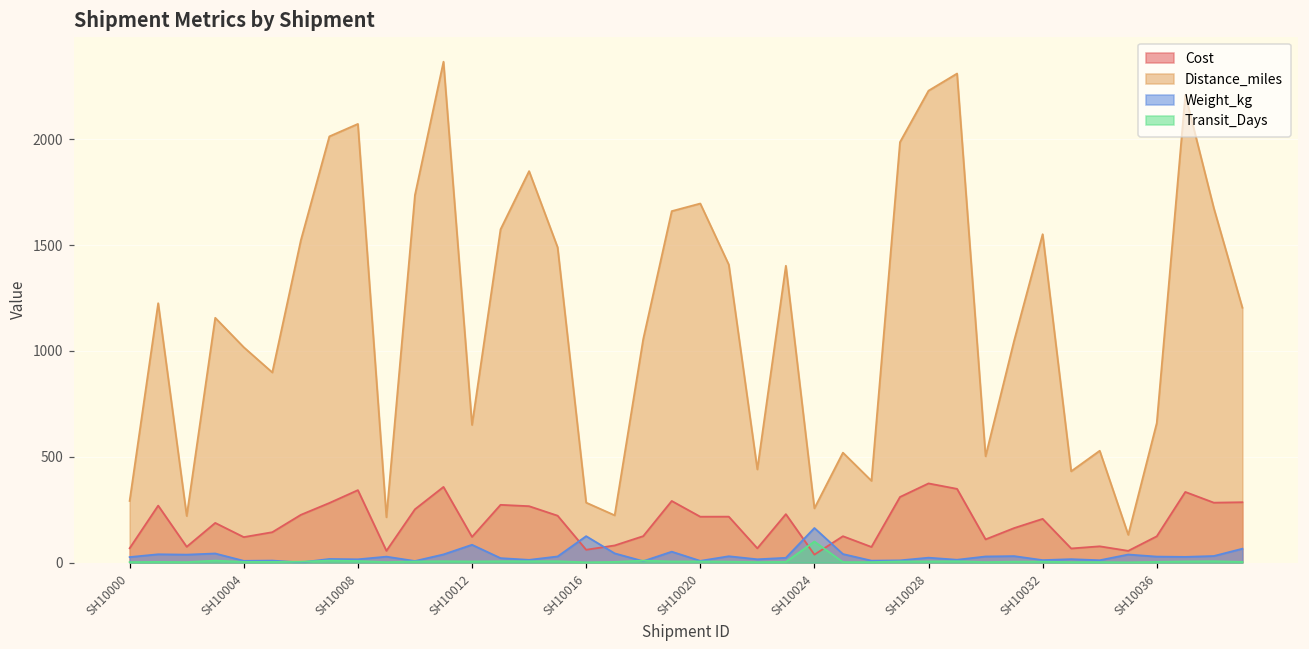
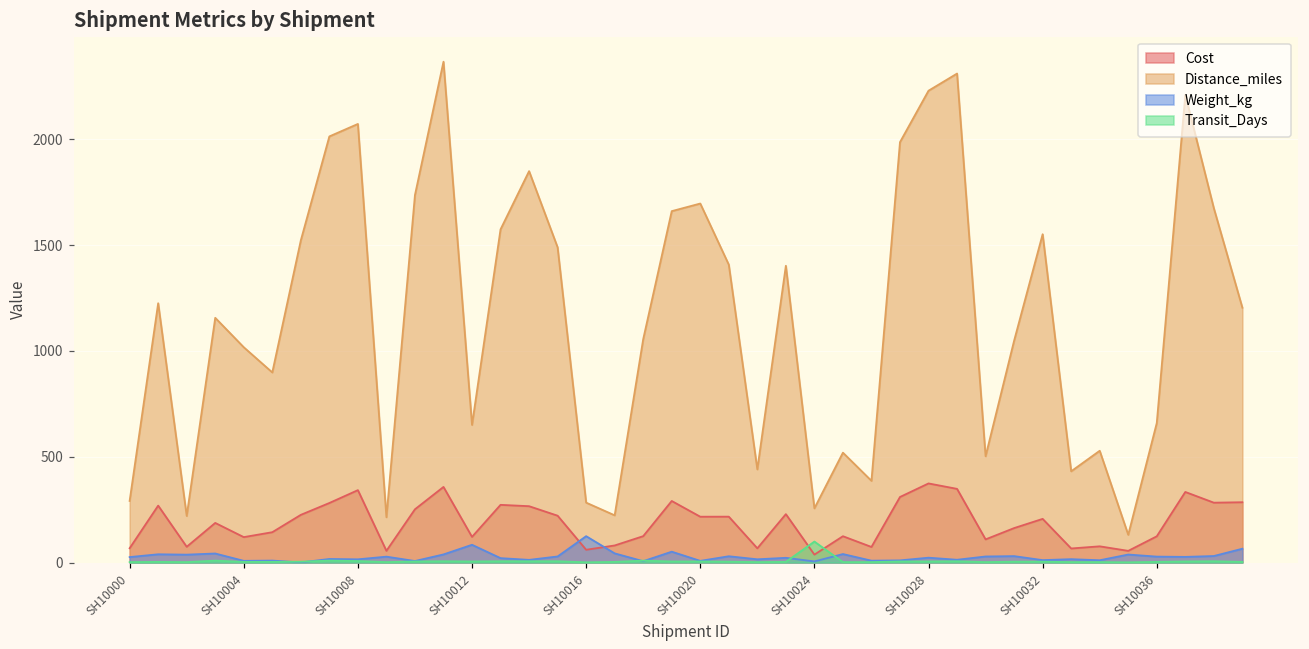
  {
    "Weight_kg": {
      "SH10000": 30,
      "SH10012": 80,
      "SH10016": 120,
-     "SH10024": 160,
+     "SH10024": 10,
      "SH10028": 20,
      "SH10036": 30
    },
    "Transit_Days": {
      "SH10000": 0,
      "SH10012": 10,
      "SH10016": 0,
      "SH10024": 100,
      "SH10028": 10,
      "SH10036": 0
    }
  }
